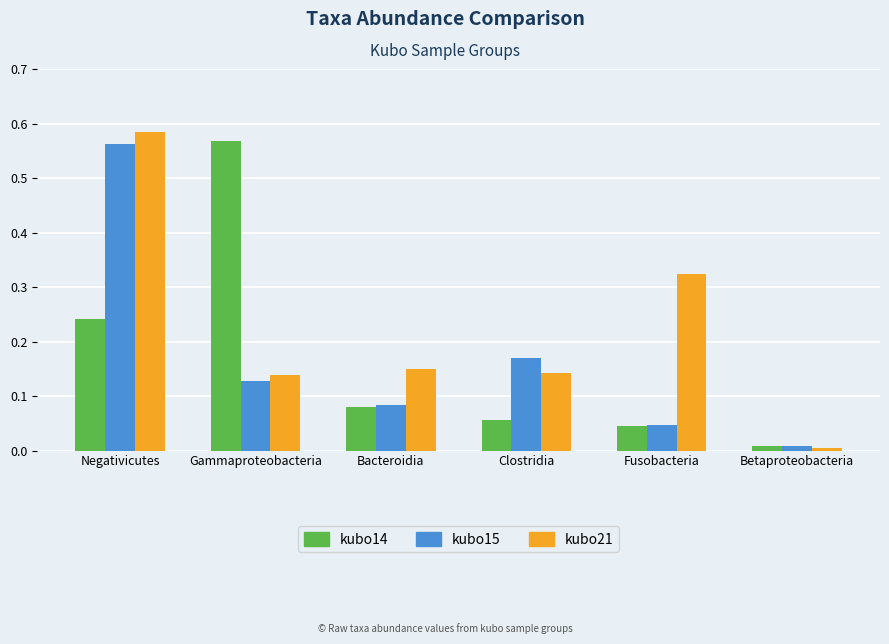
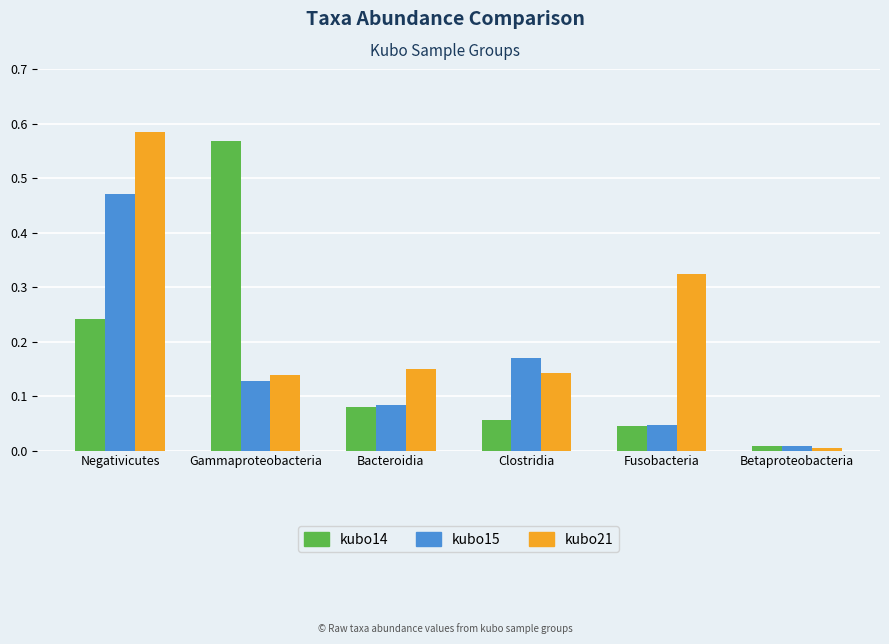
  {
    "kubo14": {
      "Negativicutes": 0.24,
      "Gammaproteobacteria": 0.57,
      "Bacteroidia": 0.08,
      "Clostridia": 0.06,
      "Fusobacteria": 0.05,
      "Betaproteobacteria": 0.01
    },
    "kubo15": {
-     "Negativicutes": 0.56,
+     "Negativicutes": 0.47,
      "Gammaproteobacteria": 0.13,
      "Bacteroidia": 0.08,
      "Clostridia": 0.17,
      "Fusobacteria": 0.05,
      "Betaproteobacteria": 0.01
    },
    "kubo21": {
      "Negativicutes": 0.58,
      "Gammaproteobacteria": 0.14,
      "Bacteroidia": 0.15,
      "Clostridia": 0.14,
      "Fusobacteria": 0.32
    }
  }
